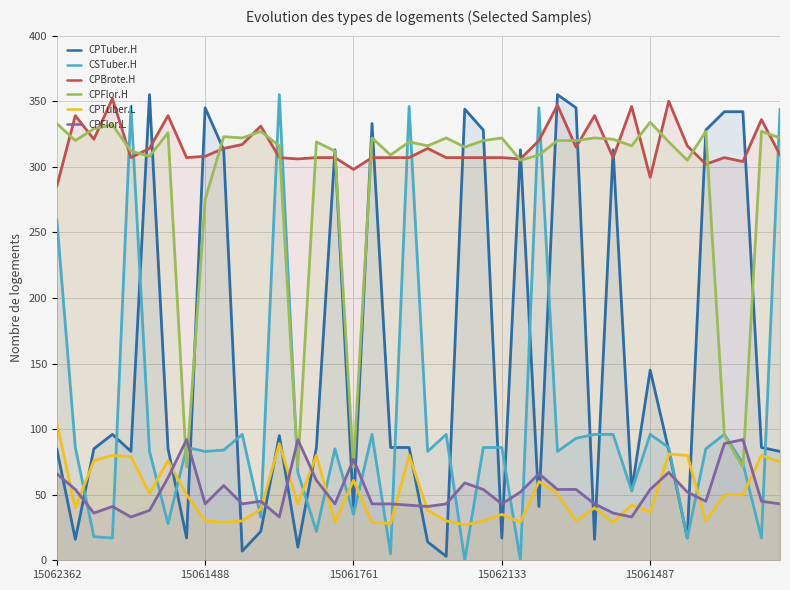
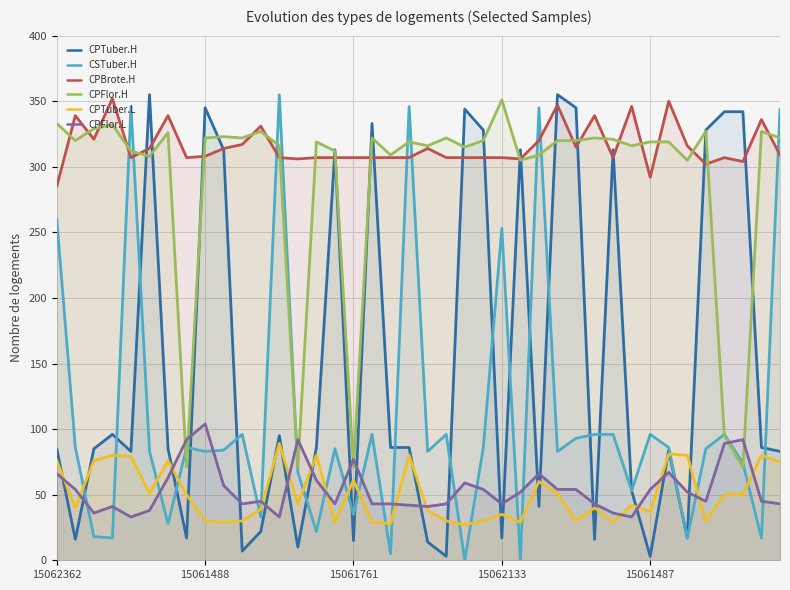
  {
    "CPTuber.H": {
      "15062362": 85,
      "15061488": 345,
-     "15061761": 39,
+     "15061761": 15,
      "15062133": 17,
-     "15061487": 145
+     "15061487": 3
    },
    "CSTuber.H": {
      "15062362": 260,
      "15061488": 83,
      "15061761": 35,
-     "15062133": 86,
+     "15062133": 253,
      "15061487": 96
    },
    "CPBrote.H": {
      "15062362": 285,
      "15061488": 308,
-     "15061761": 298,
+     "15061761": 307,
      "15062133": 307,
      "15061487": 292
    },
    "CPFlor.H": {
      "15062362": 333,
-     "15061488": 275,
+     "15061488": 322,
      "15061761": 71,
-     "15062133": 322,
-     "15061487": 334
+     "15062133": 351,
+     "15061487": 319
    },
    "CPTuber.L": {
-     "15062362": 105,
+     "15062362": 76,
      "15061488": 30,
      "15061761": 61,
      "15062133": 35,
      "15061487": 37
    },
    "CPFlor.L": {
      "15062362": 66,
-     "15061488": 43,
+     "15061488": 104,
      "15061761": 77,
      "15062133": 43,
      "15061487": 54
    }
  }
